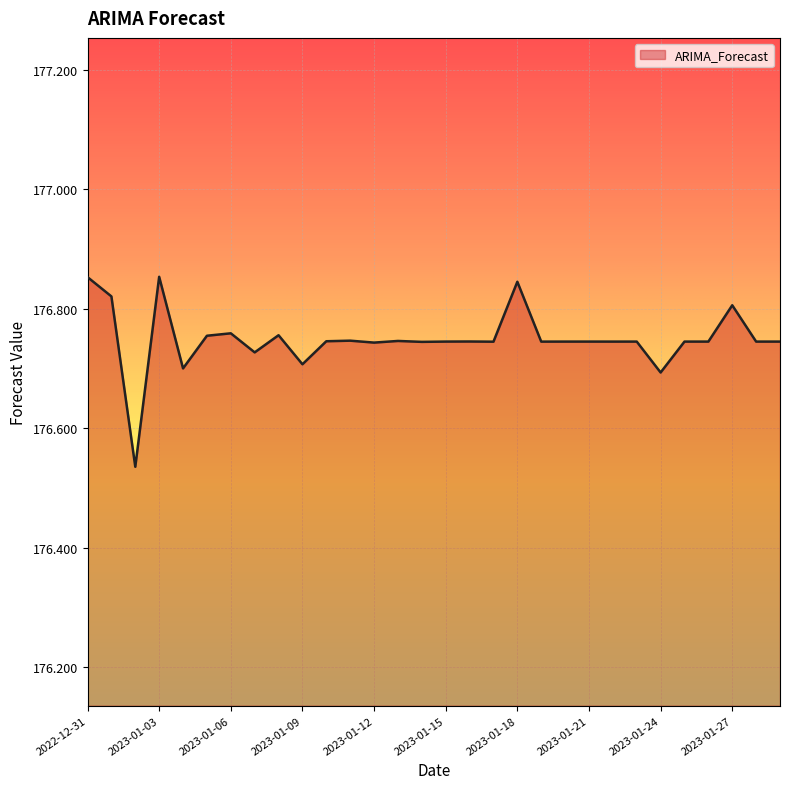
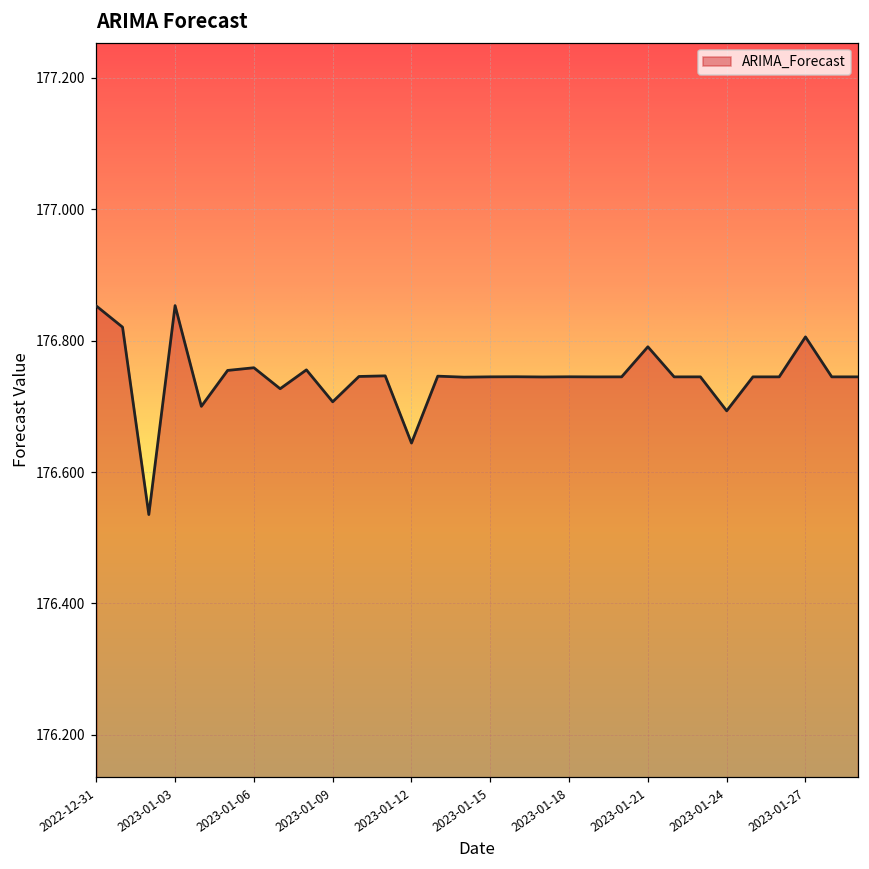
  {
    "2022-12-31": 176.85,
    "2023-01-03": 176.85,
    "2023-01-06": 176.76,
    "2023-01-09": 176.71,
-   "2023-01-12": 176.74,
+   "2023-01-12": 176.64,
    "2023-01-15": 176.74,
-   "2023-01-18": 176.85,
-   "2023-01-21": 176.74,
+   "2023-01-18": 176.75,
+   "2023-01-21": 176.79,
    "2023-01-24": 176.69,
    "2023-01-27": 176.81
  }
